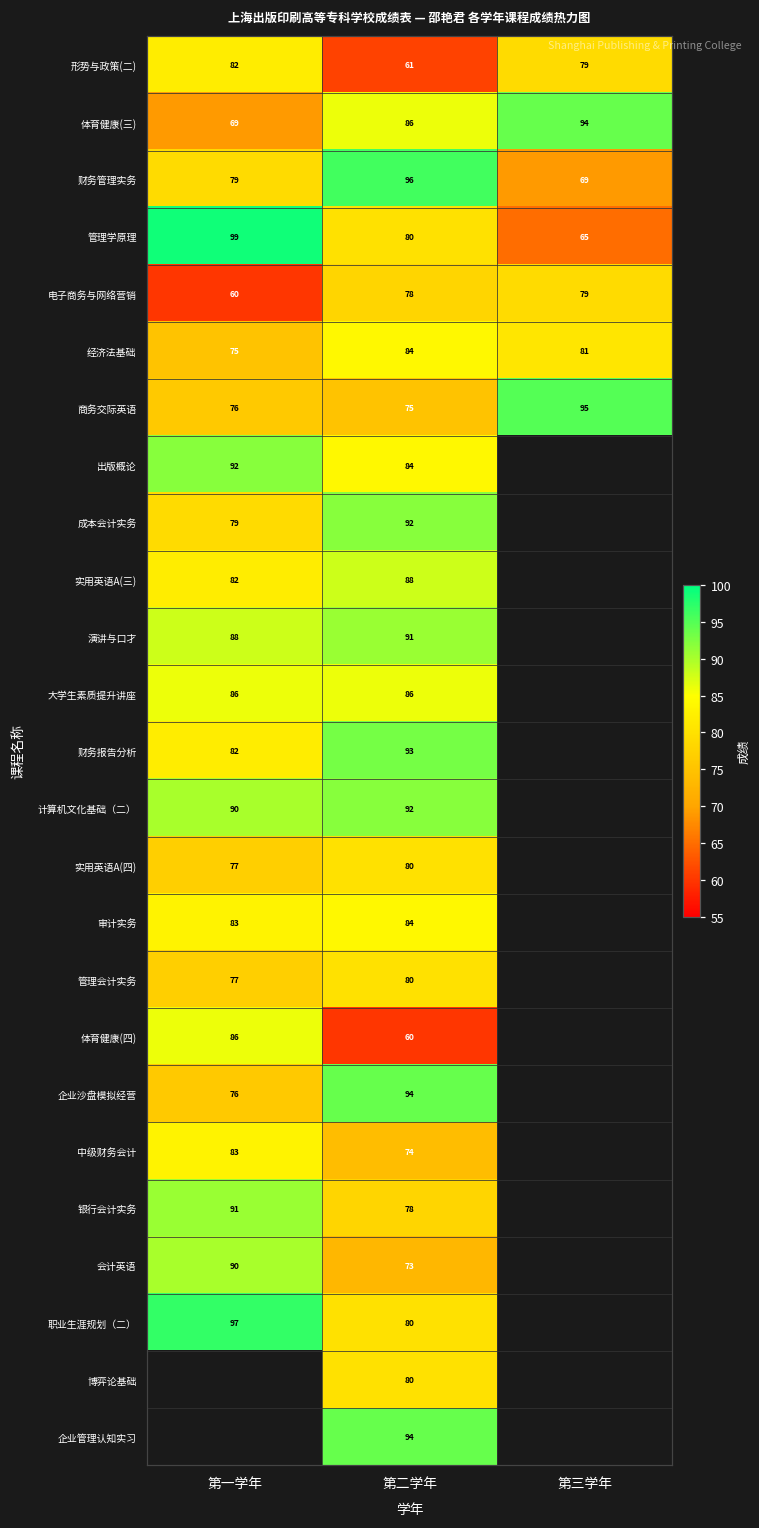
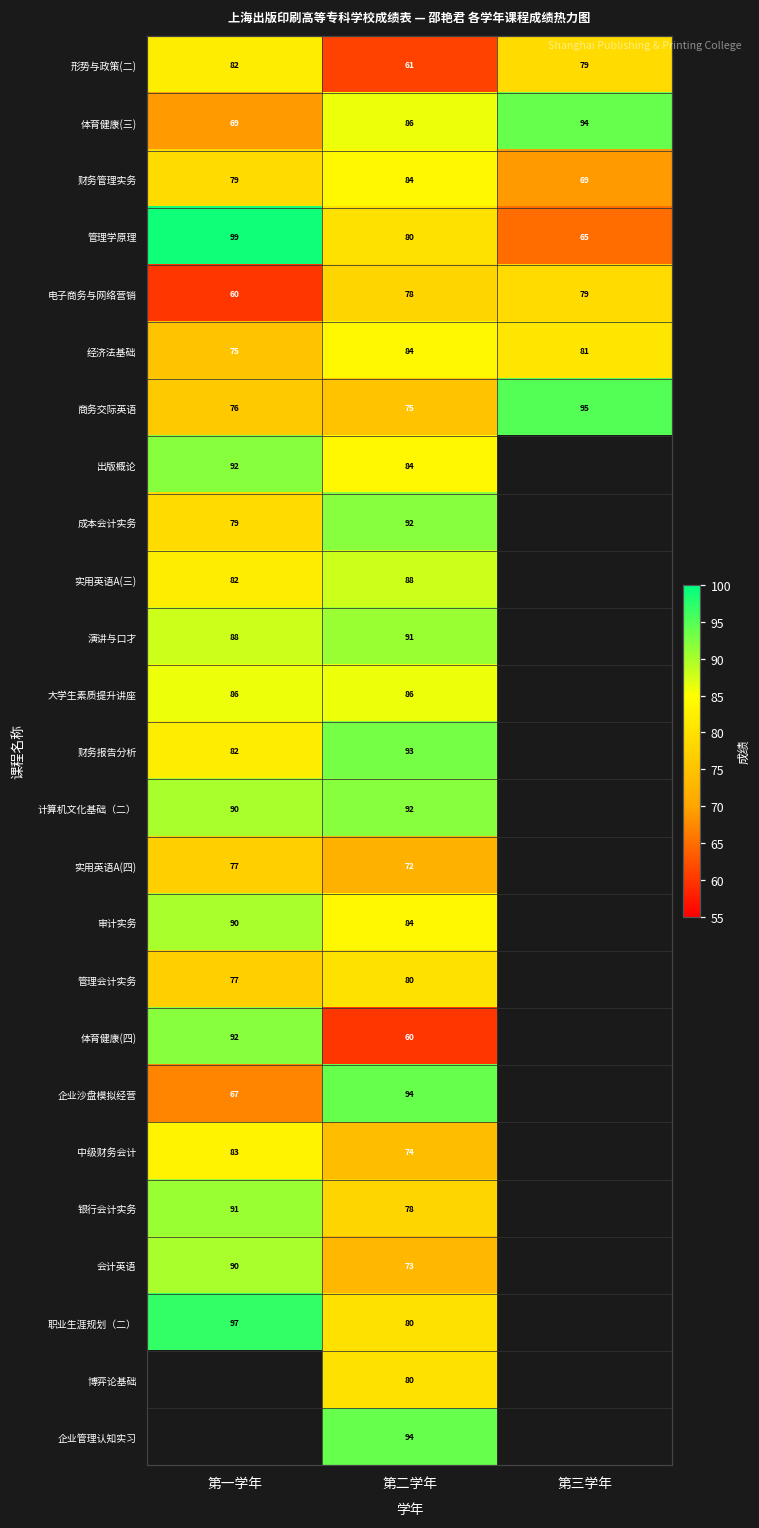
  {
    "形势与政策(二)": {
      "第一学年": 82,
      "第二学年": 61,
      "第三学年": 79
    },
    "体育健康(三)": {
      "第一学年": 69,
      "第二学年": 86,
      "第三学年": 94
    },
    "财务管理实务": {
      "第一学年": 79,
-     "第二学年": 96,
+     "第二学年": 84,
      "第三学年": 69
    },
    "管理学原理": {
      "第一学年": 99,
      "第二学年": 80,
      "第三学年": 65
    },
    "电子商务与网络营销": {
      "第一学年": 60,
      "第二学年": 78,
      "第三学年": 79
    },
    "经济法基础": {
      "第一学年": 75,
      "第二学年": 84,
      "第三学年": 81
    },
    "商务交际英语": {
      "第一学年": 76,
      "第二学年": 75,
      "第三学年": 95
    },
    "出版概论": {
      "第一学年": 92,
      "第二学年": 84
    },
    "成本会计实务": {
      "第一学年": 79,
      "第二学年": 92
    },
    "实用英语A(三)": {
      "第一学年": 82,
      "第二学年": 88
    },
    "演讲与口才": {
      "第一学年": 88,
      "第二学年": 91
    },
    "大学生素质提升讲座": {
      "第一学年": 86,
      "第二学年": 86
    },
    "财务报告分析": {
      "第一学年": 82,
      "第二学年": 93
    },
    "计算机文化基础（二）": {
      "第一学年": 90,
      "第二学年": 92
    },
    "实用英语A(四)": {
      "第一学年": 77,
-     "第二学年": 80
+     "第二学年": 72
    },
    "审计实务": {
-     "第一学年": 83,
+     "第一学年": 90,
      "第二学年": 84
    },
    "管理会计实务": {
      "第一学年": 77,
      "第二学年": 80
    },
    "体育健康(四)": {
-     "第一学年": 86,
+     "第一学年": 92,
      "第二学年": 60
    },
    "企业沙盘模拟经营": {
-     "第一学年": 76,
+     "第一学年": 67,
      "第二学年": 94
    },
    "中级财务会计": {
      "第一学年": 83,
      "第二学年": 74
    },
    "银行会计实务": {
      "第一学年": 91,
      "第二学年": 78
    },
    "会计英语": {
      "第一学年": 90,
      "第二学年": 73
    },
    "职业生涯规划（二）": {
      "第一学年": 97,
      "第二学年": 80
    },
    "博弈论基础": {
      "第二学年": 80
    },
    "企业管理认知实习": {
      "第二学年": 94
    }
  }
